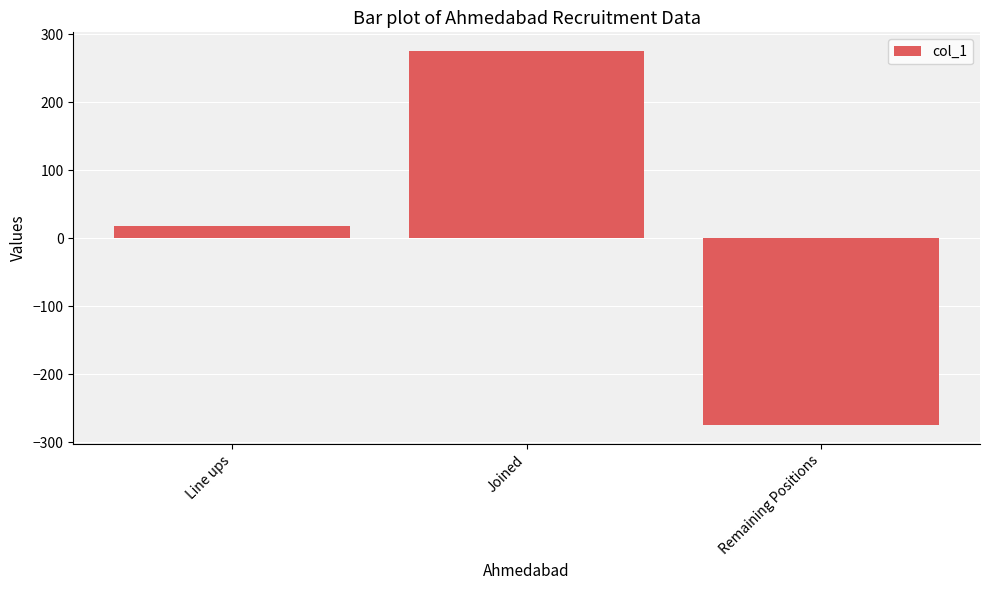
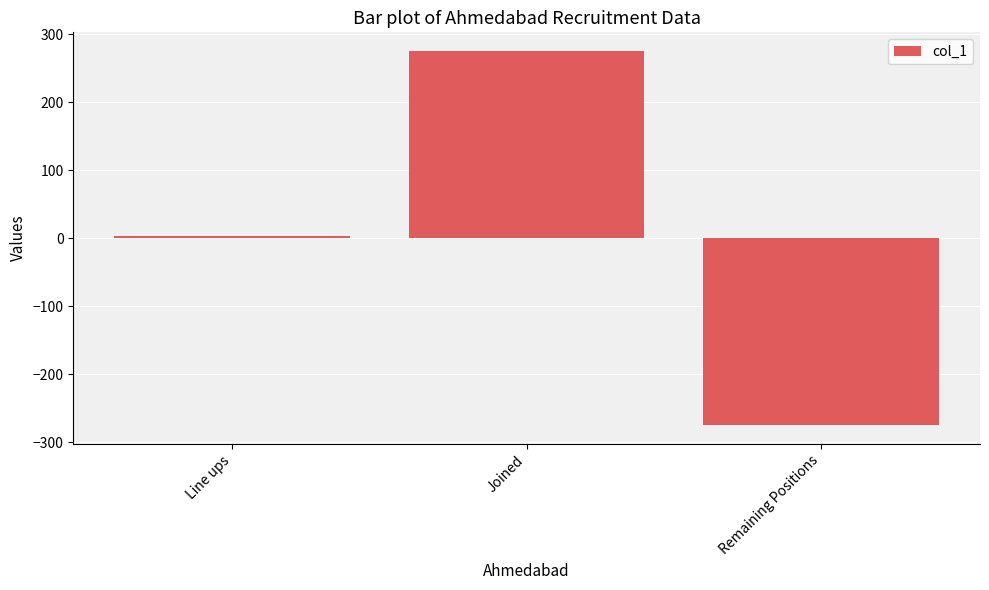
  {
-   "Line ups": 20,
+   "Line ups": 0,
    "Joined": 280,
    "Remaining Positions": -280
  }
